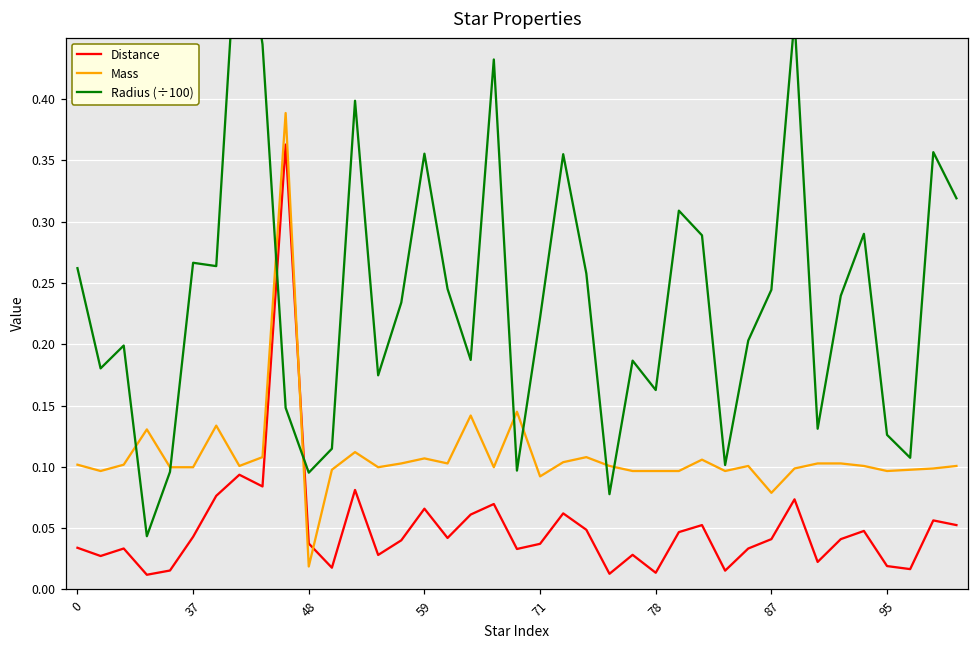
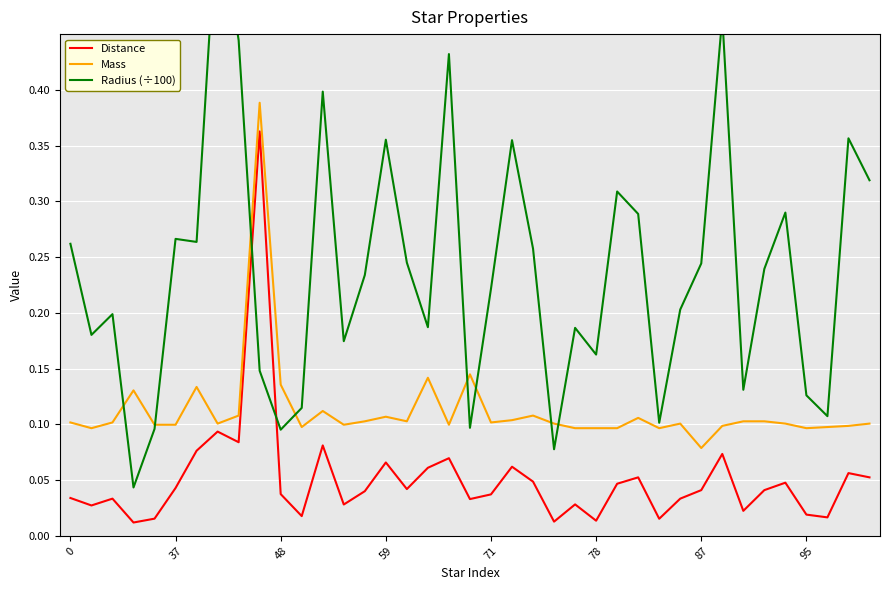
  {
    "Distance": {
      "0": 0.034,
      "48": 0.037,
      "59": 0.066,
      "71": 0.037,
      "78": 0.014,
      "87": 0.041,
      "95": 0.019
    },
    "Mass": {
      "0": 0.102,
-     "48": 0.019,
+     "48": 0.136,
      "59": 0.107,
-     "71": 0.092,
+     "71": 0.102,
      "78": 0.097,
      "87": 0.079,
      "95": 0.097
    },
    "Radius (÷100)": {
      "0": 0.262,
      "48": 0.095,
      "59": 0.355,
      "71": 0.222,
      "78": 0.163,
      "87": 0.244,
      "95": 0.126
    }
  }
